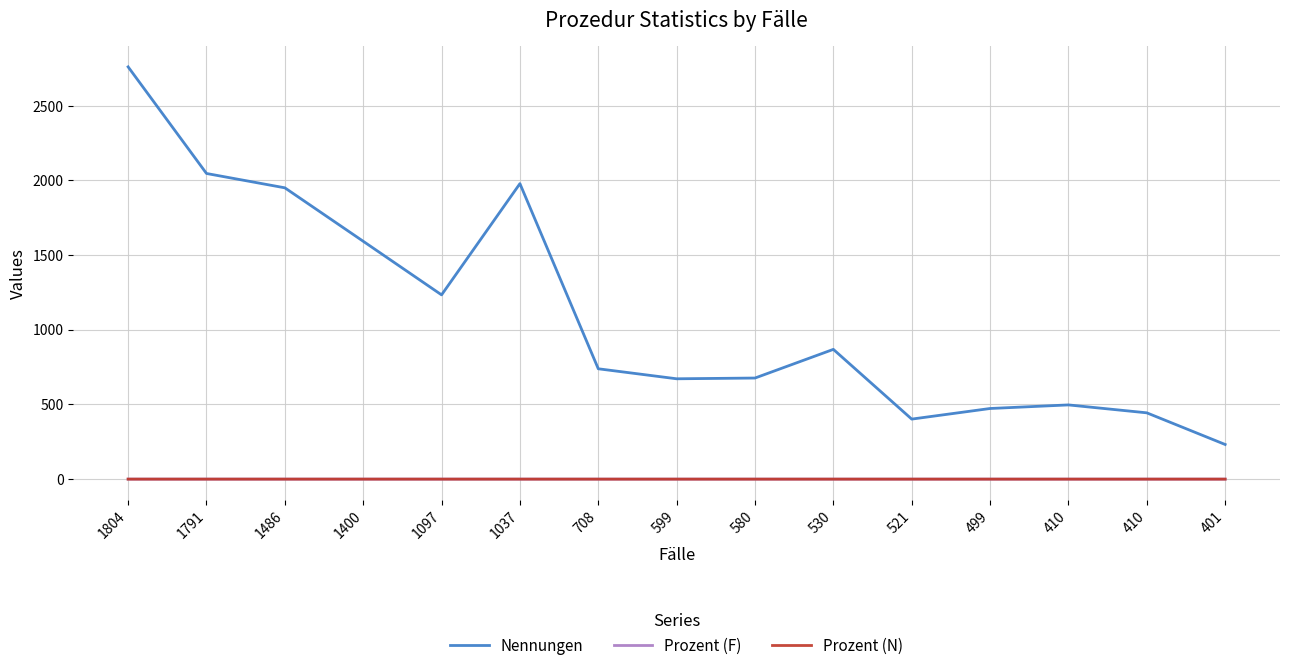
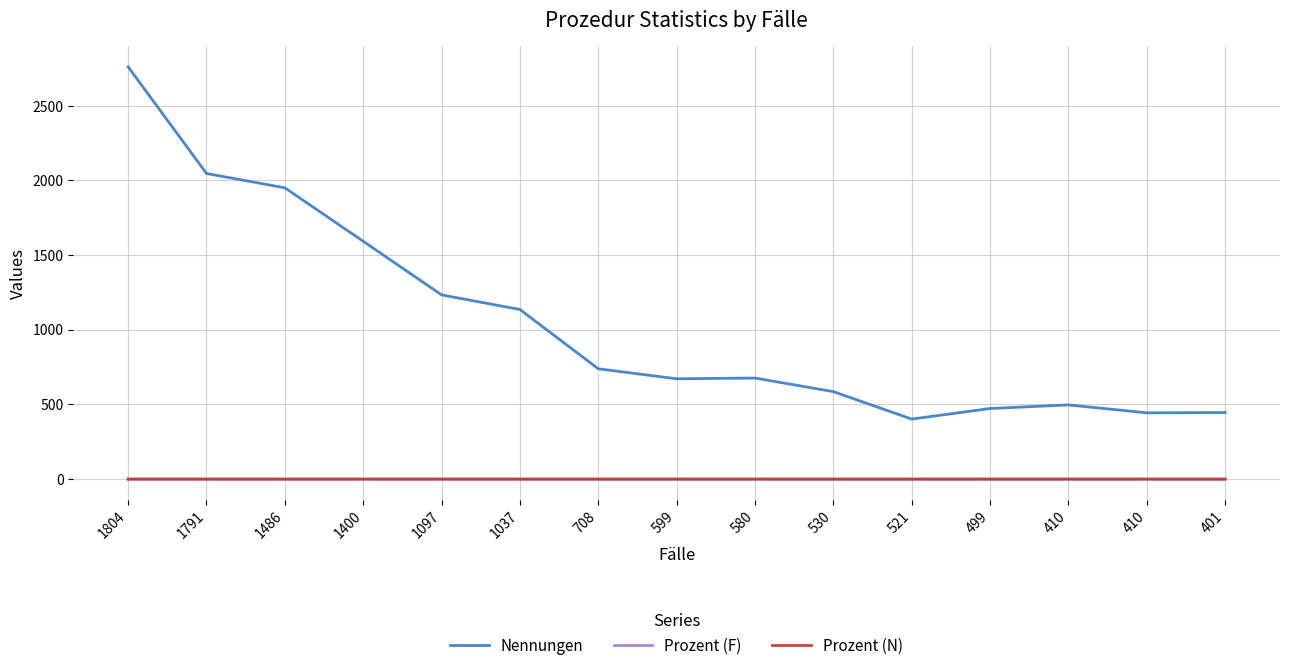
  {
    "Nennungen": {
      "1804": 2760,
      "1791": 2050,
      "1486": 1950,
      "1400": 1590,
      "1097": 1230,
-     "1037": 1980,
+     "1037": 1140,
      "708": 740,
      "599": 670,
      "580": 680,
-     "530": 870,
+     "530": 590,
      "521": 400,
      "499": 470,
-     "401": 230
+     "401": 450
    },
    "Prozent (N)": {
      "1804": 0,
      "1791": 0,
      "1486": 0,
      "1400": 0,
      "1097": 0,
      "1037": 0,
      "708": 0,
      "599": 0,
      "580": 0,
      "530": 0,
      "521": 0,
      "499": 0,
      "401": 0
    }
  }
